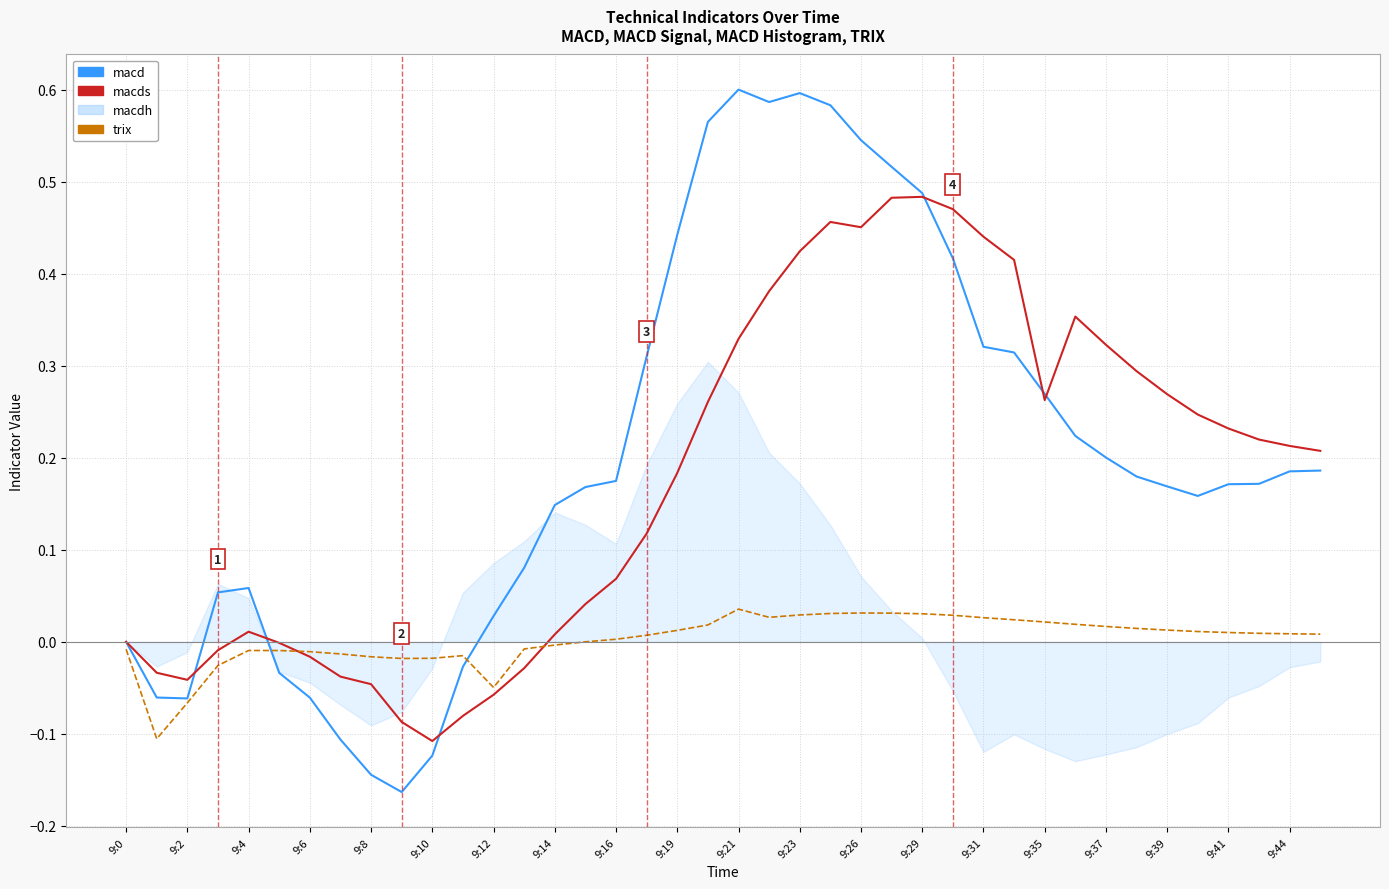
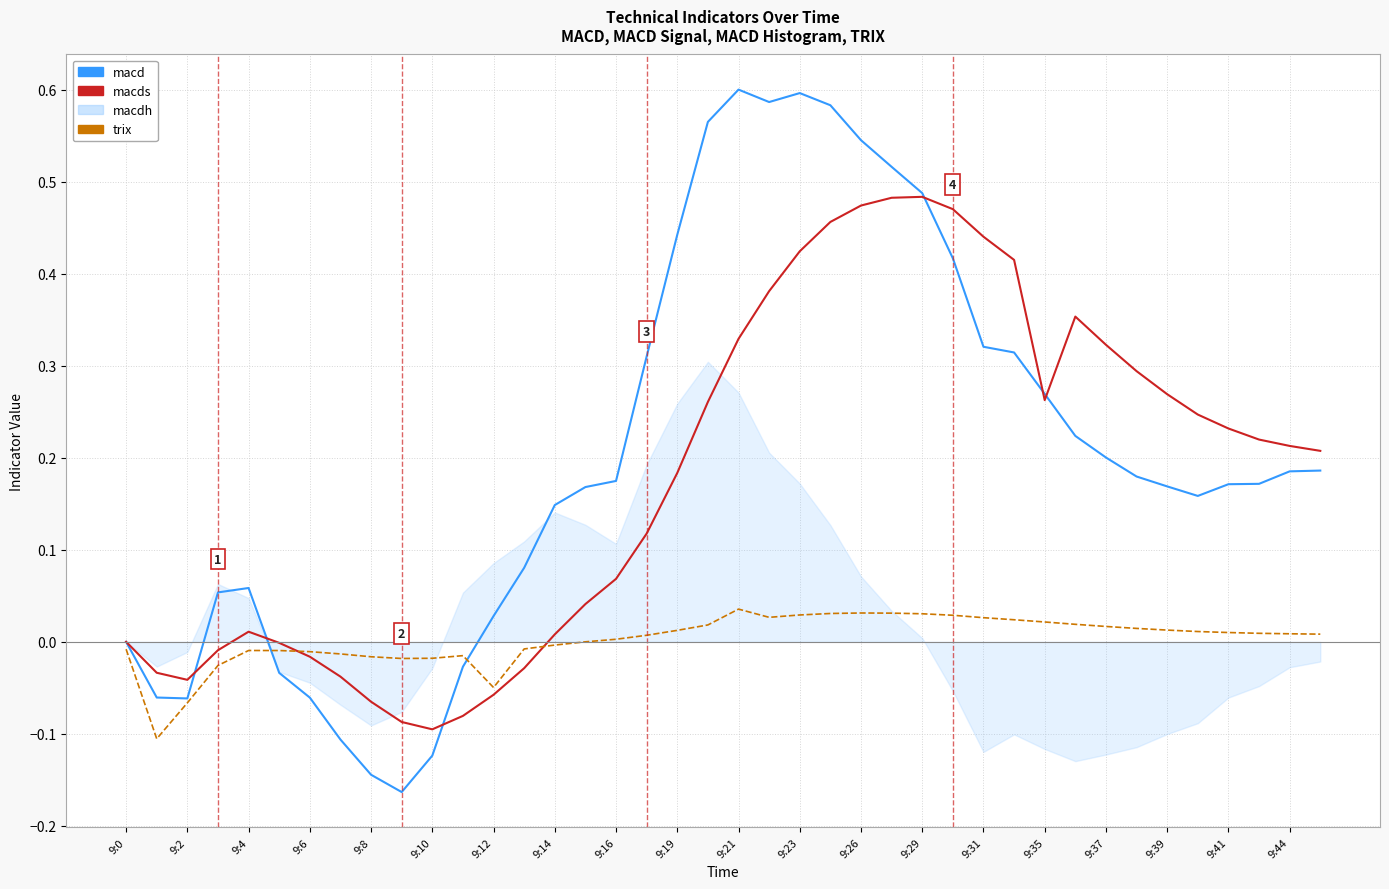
  {
    "macd": {
      "9:2": -0.06,
      "9:4": 0.06,
      "9:6": -0.06,
      "9:8": -0.14,
      "9:10": -0.12,
      "9:12": 0.03,
      "9:14": 0.15,
      "9:16": 0.17,
      "9:19": 0.44,
      "9:21": 0.60,
      "9:23": 0.60,
      "9:26": 0.55,
      "9:29": 0.49,
      "9:31": 0.32,
      "9:35": 0.27,
      "9:37": 0.20,
      "9:39": 0.17,
      "9:41": 0.17,
      "9:44": 0.19
    },
    "macds": {
      "9:2": -0.04,
      "9:4": 0.01,
      "9:6": -0.02,
-     "9:8": -0.05,
-     "9:10": -0.11,
+     "9:8": -0.07,
+     "9:10": -0.10,
      "9:12": -0.06,
      "9:14": 0.01,
      "9:16": 0.07,
      "9:19": 0.18,
      "9:21": 0.33,
      "9:23": 0.42,
-     "9:26": 0.45,
+     "9:26": 0.47,
      "9:29": 0.48,
      "9:31": 0.44,
      "9:35": 0.26,
      "9:37": 0.32,
      "9:39": 0.27,
      "9:41": 0.23,
      "9:44": 0.21
    },
    "trix": {
      "9:0": -0.01,
      "9:2": -0.07,
      "9:4": -0.01,
      "9:6": -0.01,
      "9:8": -0.02,
      "9:10": -0.02,
      "9:12": -0.05,
      "9:14": 0.00,
      "9:16": 0.00,
      "9:19": 0.01,
      "9:21": 0.04,
      "9:23": 0.03,
      "9:26": 0.03,
      "9:29": 0.03,
      "9:31": 0.03,
      "9:35": 0.02,
      "9:37": 0.02,
      "9:39": 0.01,
      "9:41": 0.01,
      "9:44": 0.01
    }
  }
